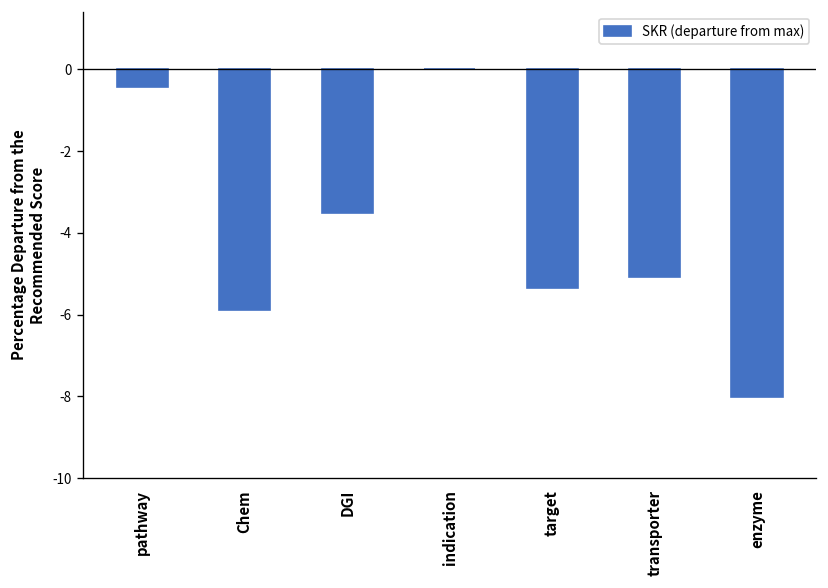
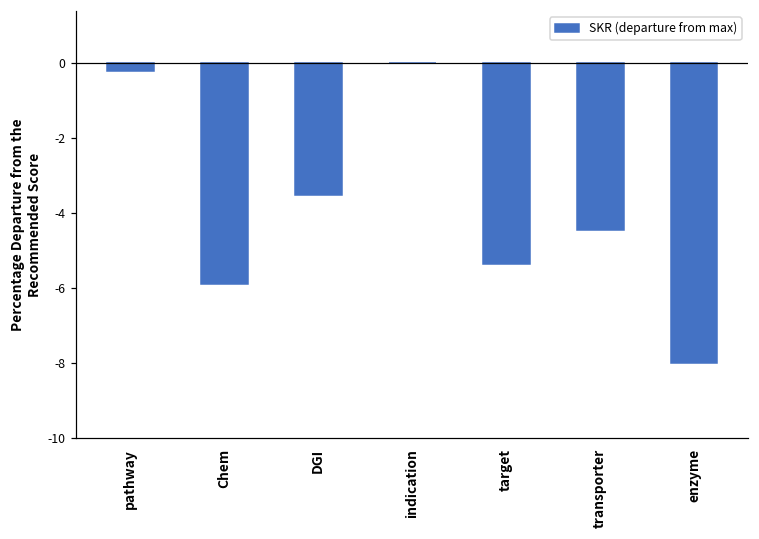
  {
-   "pathway": -0.4,
+   "pathway": -0.2,
    "Chem": -5.9,
    "DGI": -3.5,
    "indication": 0.0,
    "target": -5.4,
-   "transporter": -5.1,
+   "transporter": -4.4,
    "enzyme": -8.0
  }
